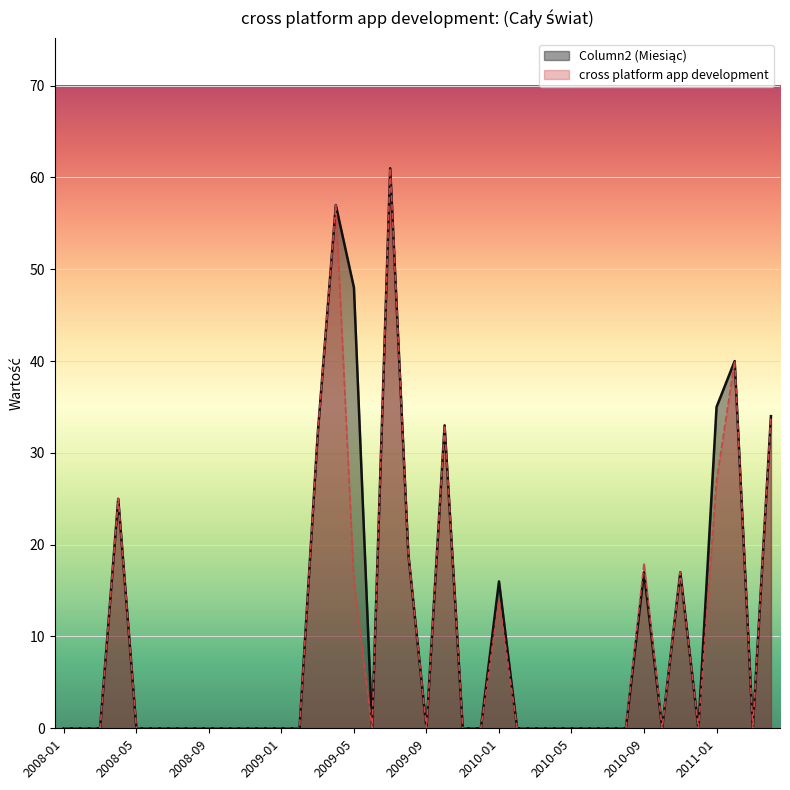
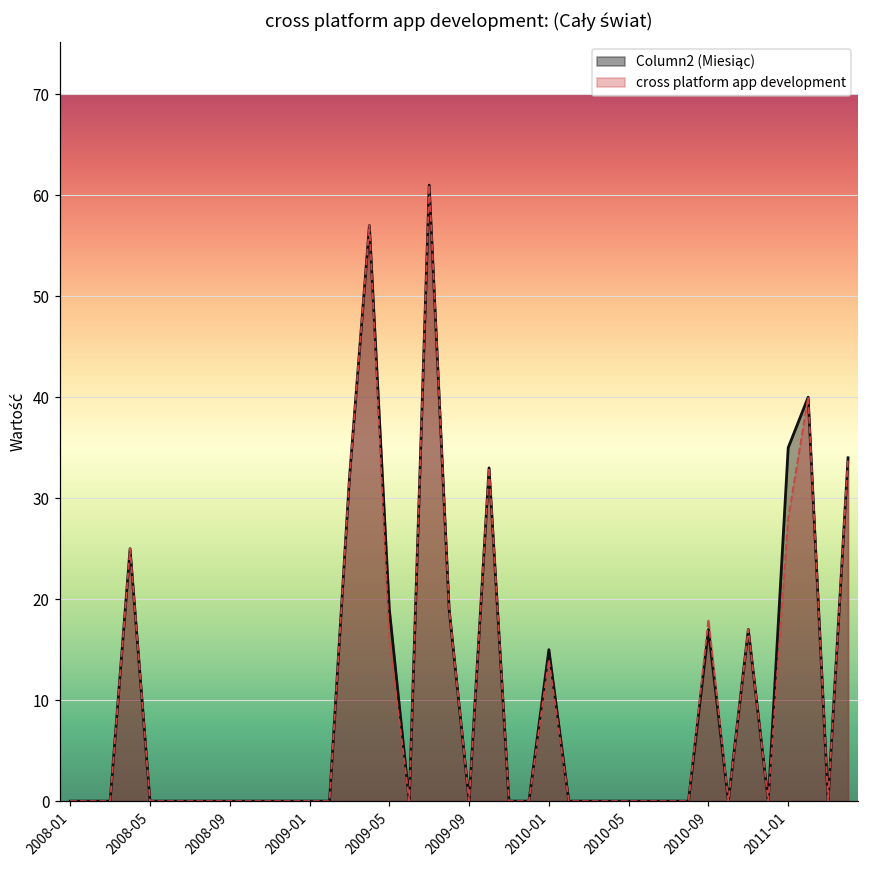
  {
    "Column2 (Miesiąc)": {
-     "2009-05": 48,
-     "2010-01": 16,
+     "2009-05": 19,
+     "2010-01": 15,
      "2010-09": 17,
      "2011-01": 35
    },
    "cross platform app development": {
      "2009-05": 16,
      "2010-01": 14,
      "2010-09": 18,
-     "2011-01": 27
+     "2011-01": 28
    }
  }
